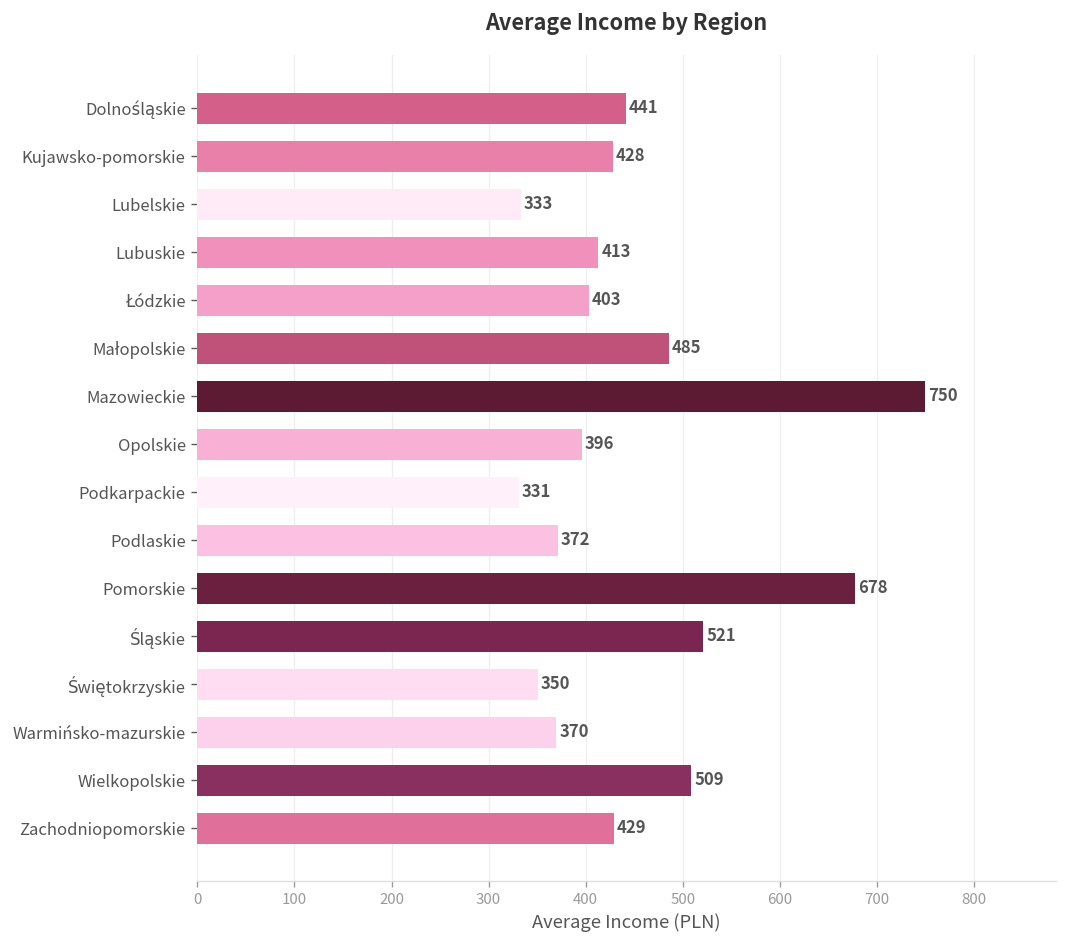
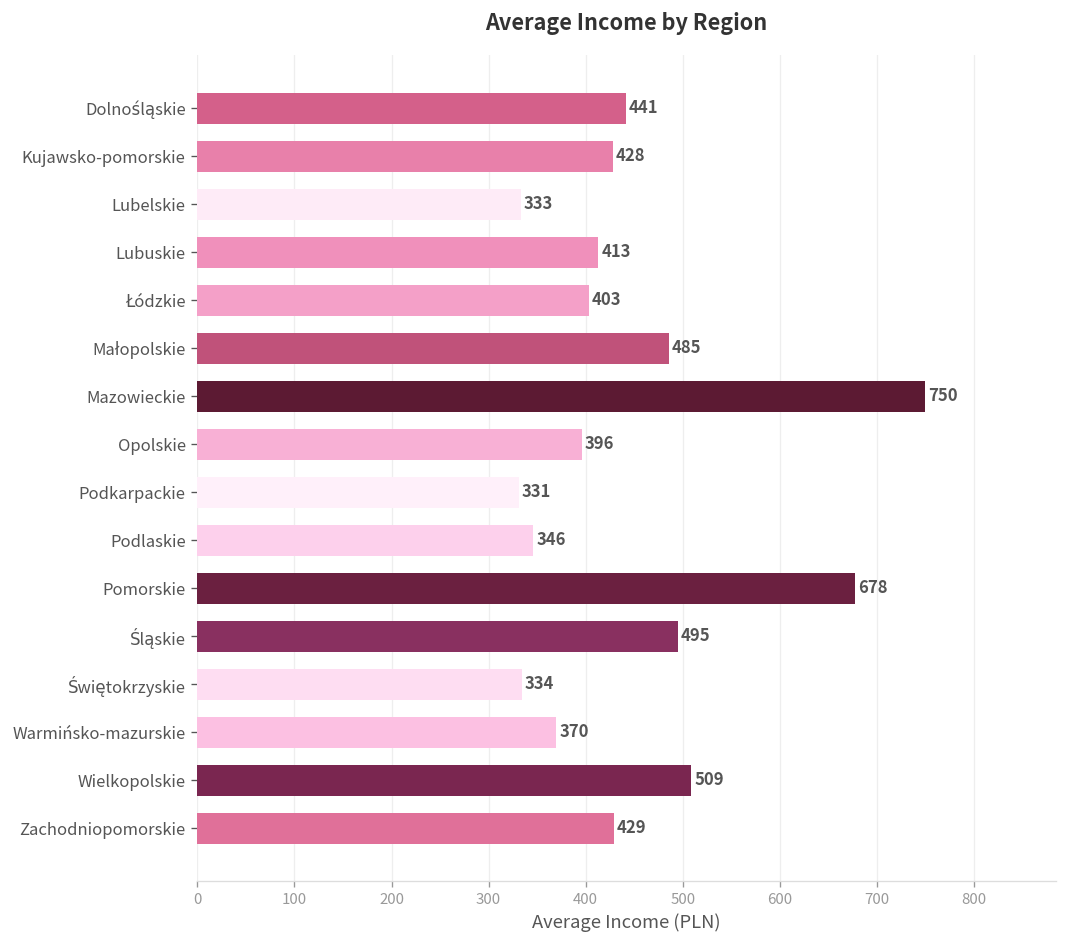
  {
    "Dolnośląskie": 441,
    "Kujawsko-pomorskie": 428,
    "Lubelskie": 333,
    "Lubuskie": 413,
    "Łódzkie": 403,
    "Małopolskie": 485,
    "Mazowieckie": 750,
    "Opolskie": 396,
    "Podkarpackie": 331,
-   "Podlaskie": 372,
+   "Podlaskie": 346,
    "Pomorskie": 678,
-   "Śląskie": 521,
-   "Świętokrzyskie": 350,
+   "Śląskie": 495,
+   "Świętokrzyskie": 334,
    "Warmińsko-mazurskie": 370,
    "Wielkopolskie": 509,
    "Zachodniopomorskie": 429
  }
